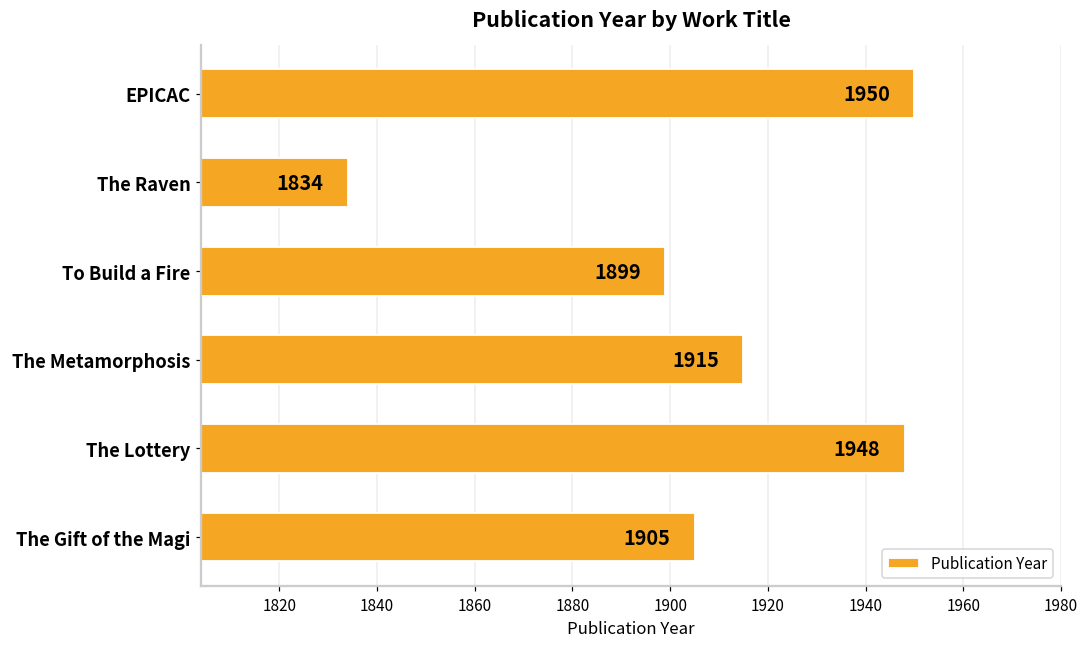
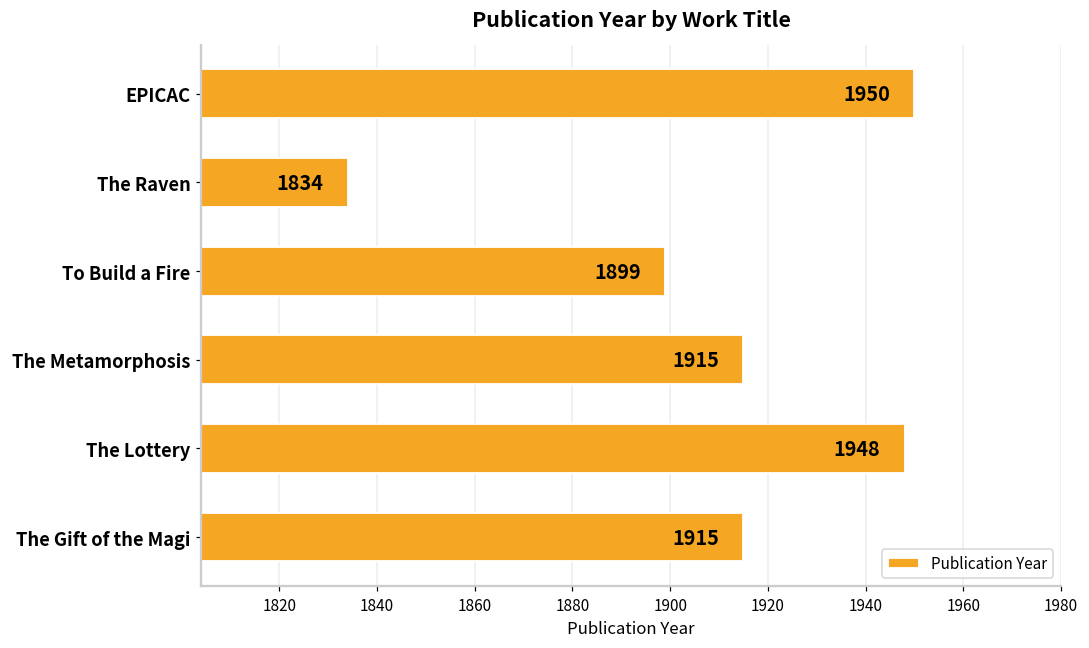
  {
    "EPICAC": 1950,
    "The Raven": 1834,
    "To Build a Fire": 1899,
    "The Metamorphosis": 1915,
    "The Lottery": 1948,
-   "The Gift of the Magi": 1905
+   "The Gift of the Magi": 1915
  }
